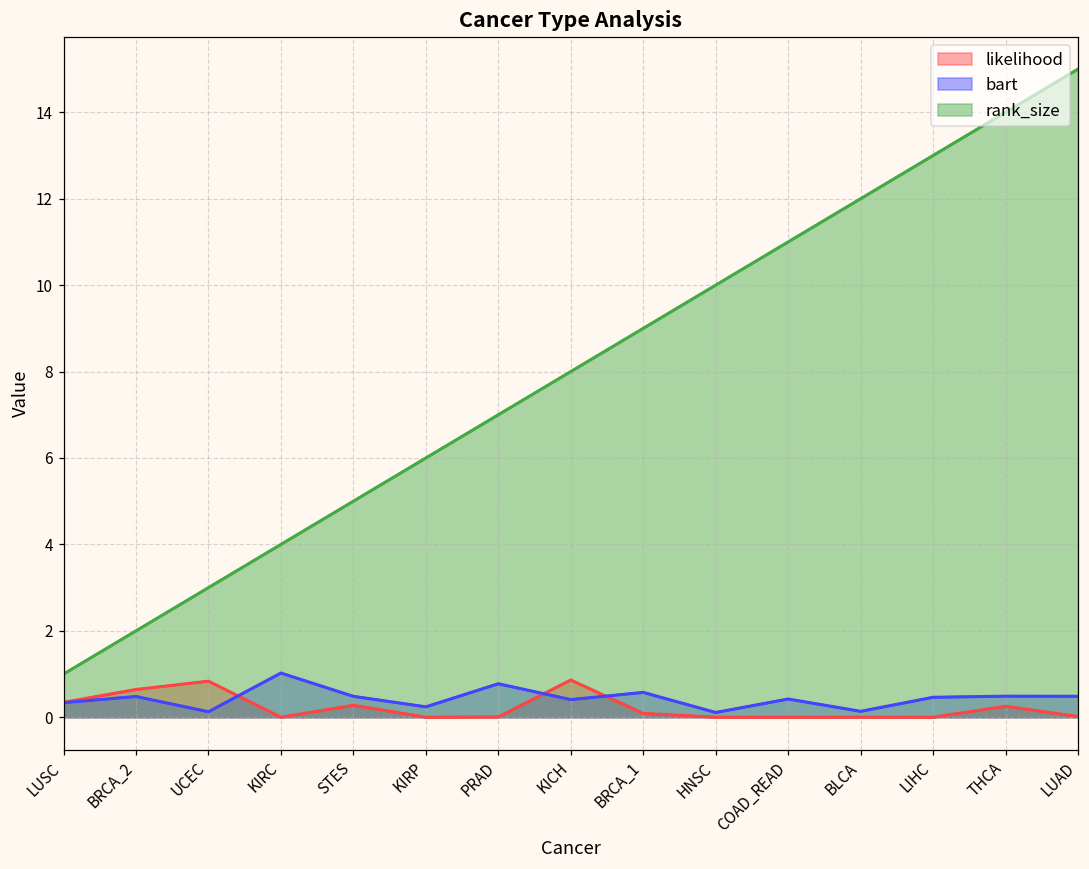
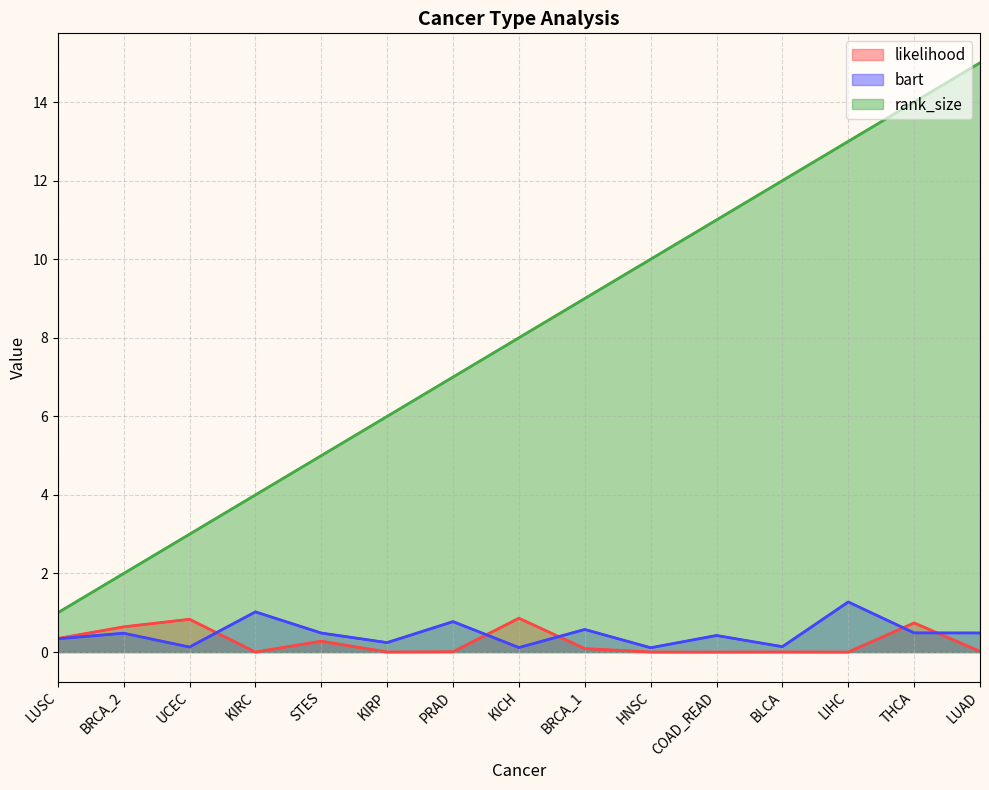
  {
    "likelihood": {
      "BRCA_2": 0.6,
      "UCEC": 0.8,
      "KIRC": 0.0,
      "STES": 0.3,
      "KIRP": 0.0,
      "PRAD": 0.0,
      "KICH": 0.9,
      "BRCA_1": 0.1,
      "HNSC": 0.0,
      "COAD_READ": 0.0,
      "BLCA": 0.0,
      "LIHC": 0.0,
-     "THCA": 0.3,
+     "THCA": 0.7,
      "LUAD": 0.0
    },
    "bart": {
      "BRCA_2": 0.5,
      "UCEC": 0.1,
      "KIRC": 1.0,
      "STES": 0.5,
      "KIRP": 0.2,
      "PRAD": 0.8,
-     "KICH": 0.4,
+     "KICH": 0.1,
      "BRCA_1": 0.6,
      "HNSC": 0.1,
      "COAD_READ": 0.4,
      "BLCA": 0.1,
-     "LIHC": 0.5,
+     "LIHC": 1.3,
      "THCA": 0.5,
      "LUAD": 0.5
    },
    "rank_size": {
      "LUSC": 1.0,
      "BRCA_2": 2.0,
      "UCEC": 3.0,
      "KIRC": 4.0,
      "STES": 5.0,
      "KIRP": 6.0,
      "PRAD": 7.0,
      "KICH": 8.0,
      "BRCA_1": 9.0,
      "HNSC": 10.0,
      "COAD_READ": 11.0,
      "BLCA": 12.0,
      "LIHC": 13.0,
      "LUAD": 15.0
    }
  }
